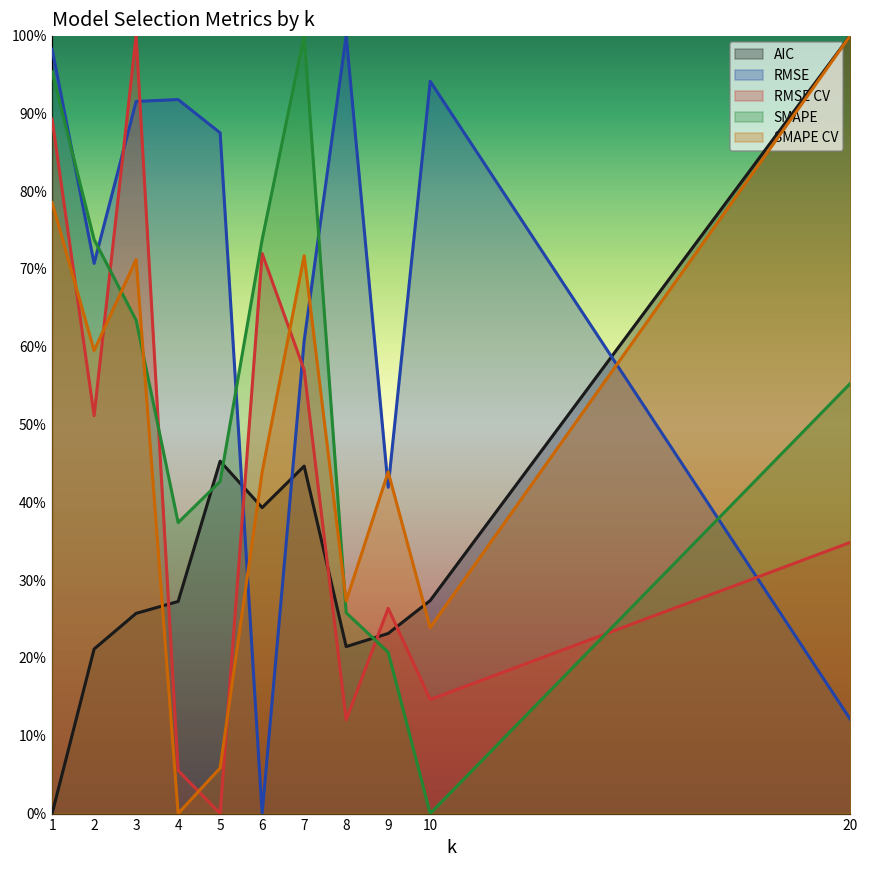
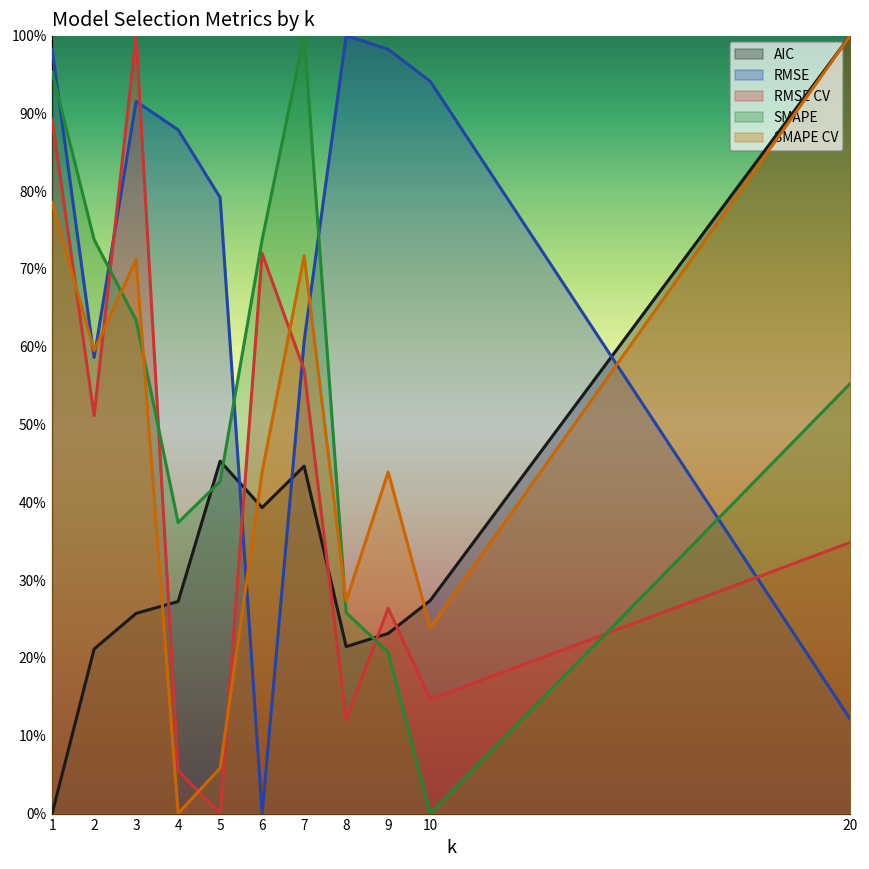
  {
    "RMSE": {
      "1": "98%",
-     "2": "71%",
+     "2": "59%",
      "3": "92%",
-     "4": "92%",
-     "5": "87%",
+     "4": "88%",
+     "5": "79%",
      "6": "0%",
      "7": "61%",
      "8": "100%",
-     "9": "42%",
+     "9": "98%",
      "10": "94%",
      "20": "12%"
    }
  }
